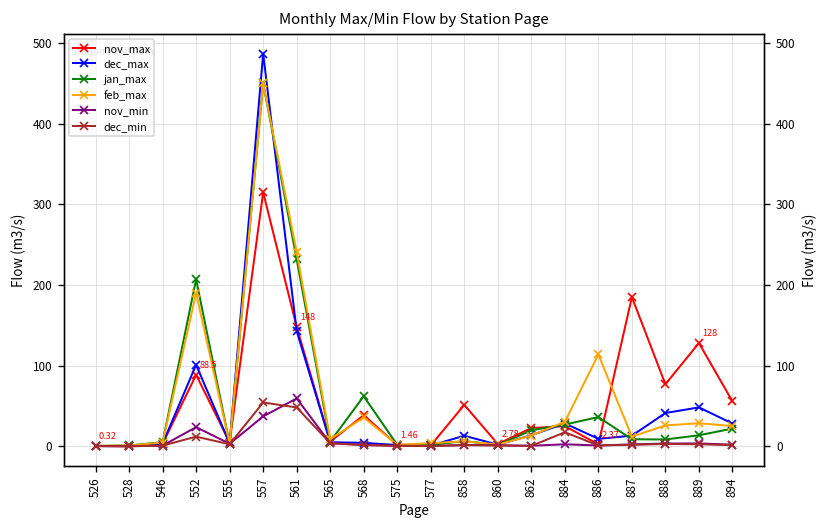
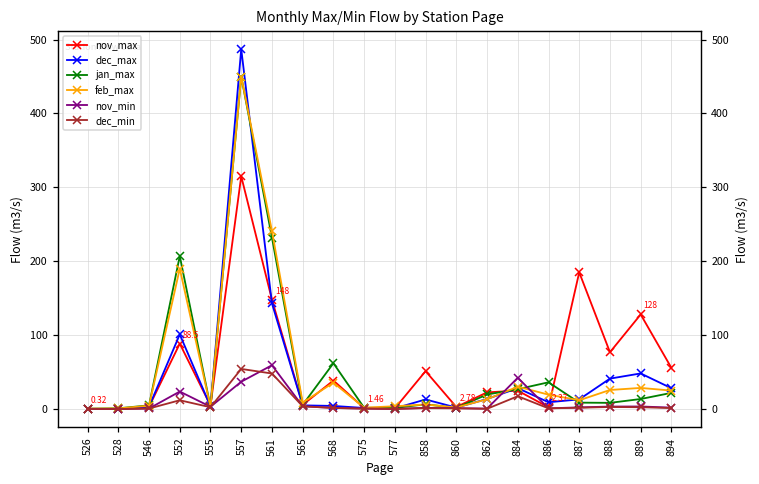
  {
    "nov_max": {
      "552": 88.5,
      "561": 148,
      "889": 128
    },
    "dec_max": {
      "557": 490,
      "561": 140,
      "858": 10,
      "888": 40,
      "889": 50
    },
    "jan_max": {
      "552": 210,
      "561": 230,
      "568": 60,
      "886": 40,
      "888": 10,
      "889": 10
    },
    "feb_max": {
      "552": 190,
      "561": 240,
-     "886": 110,
+     "886": 20,
      "888": 30,
      "889": 30
    },
    "nov_min": {
      "552": 20,
      "557": 40,
      "561": 60,
-     "884": 0
+     "884": 40
    },
    "dec_min": {
      "552": 10,
      "557": 50,
      "561": 50,
      "884": 20
    }
  }
